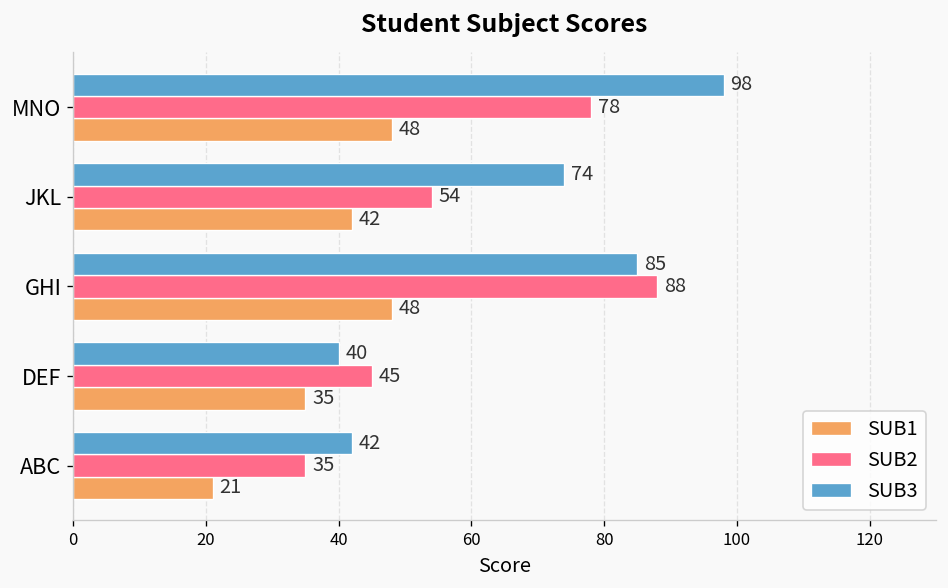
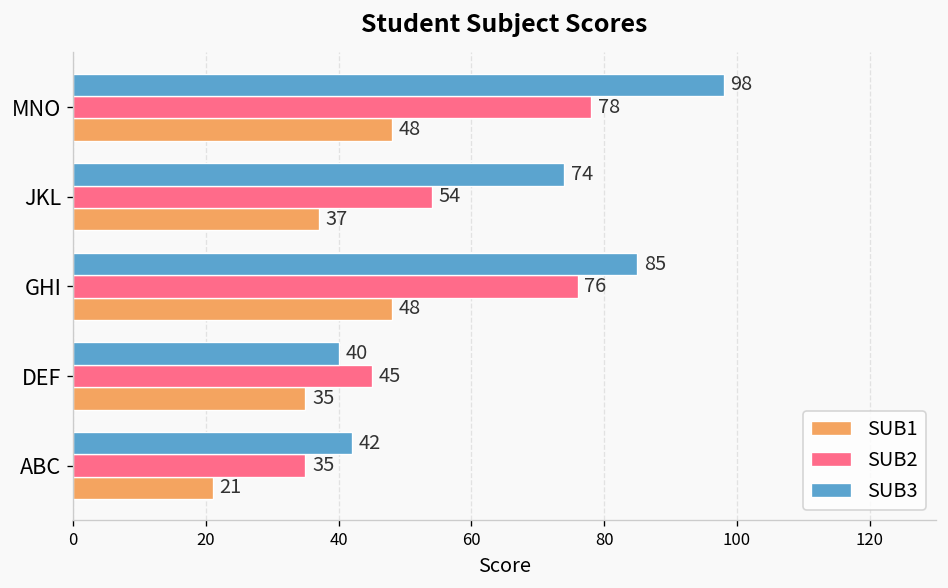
  {
    "SUB1": {
      "MNO": 48,
-     "JKL": 42,
+     "JKL": 37,
      "GHI": 48,
      "DEF": 35,
      "ABC": 21
    },
    "SUB2": {
      "MNO": 78,
      "JKL": 54,
-     "GHI": 88,
+     "GHI": 76,
      "DEF": 45,
      "ABC": 35
    },
    "SUB3": {
      "MNO": 98,
      "JKL": 74,
      "GHI": 85,
      "DEF": 40,
      "ABC": 42
    }
  }
